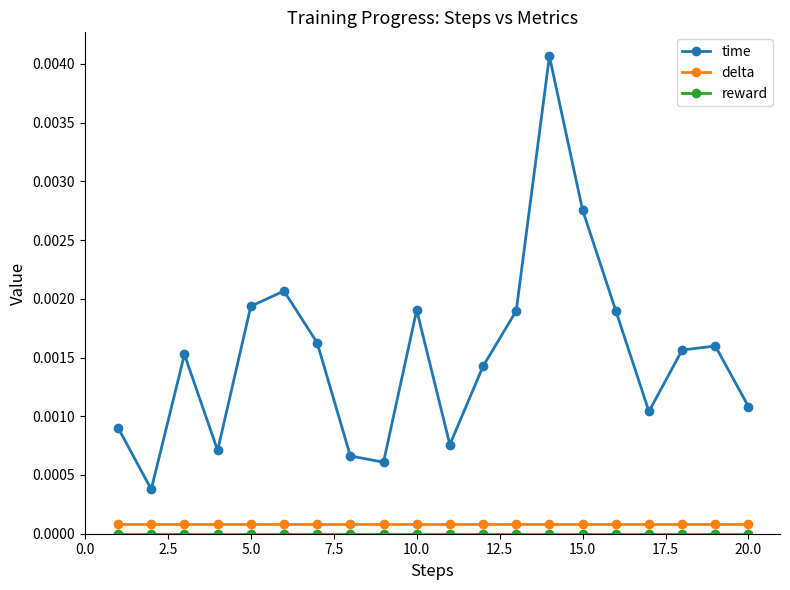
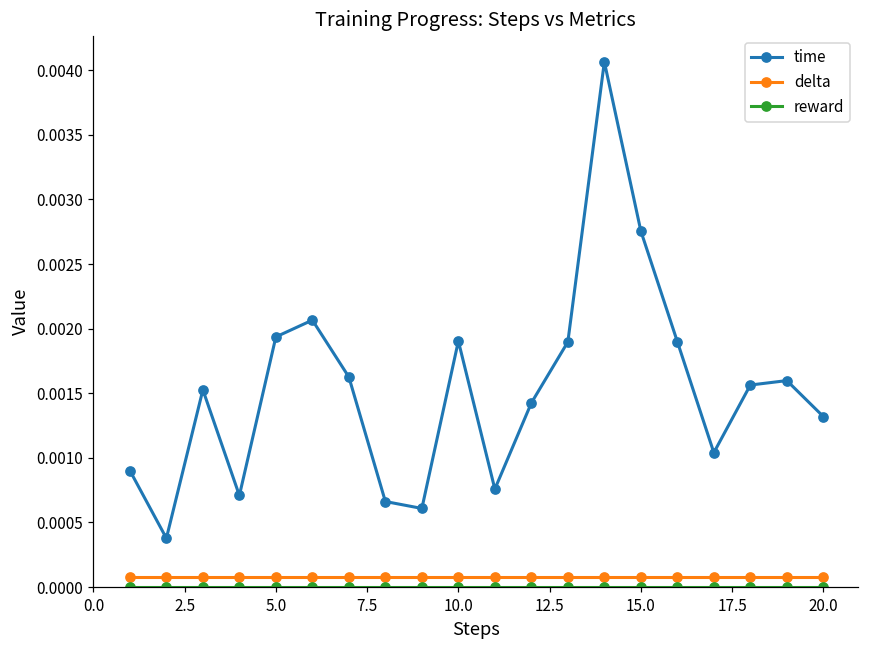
  {
    "time": {
      "5.0": 0.00194,
      "10.0": 0.00190,
      "15.0": 0.00276,
-     "20.0": 0.00108
+     "20.0": 0.00132
    },
    "delta": {
      "5.0": 0.00008,
      "10.0": 0.00008,
      "15.0": 0.00008,
      "20.0": 0.00008
    },
    "reward": {
      "5.0": 0.00000,
      "10.0": 0.00000,
      "15.0": 0.00000,
      "20.0": 0.00000
    }
  }
